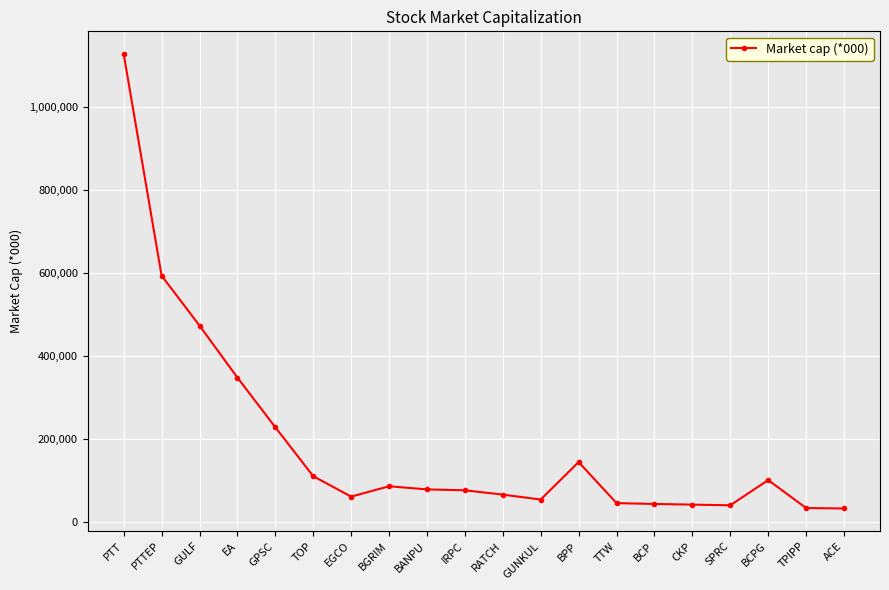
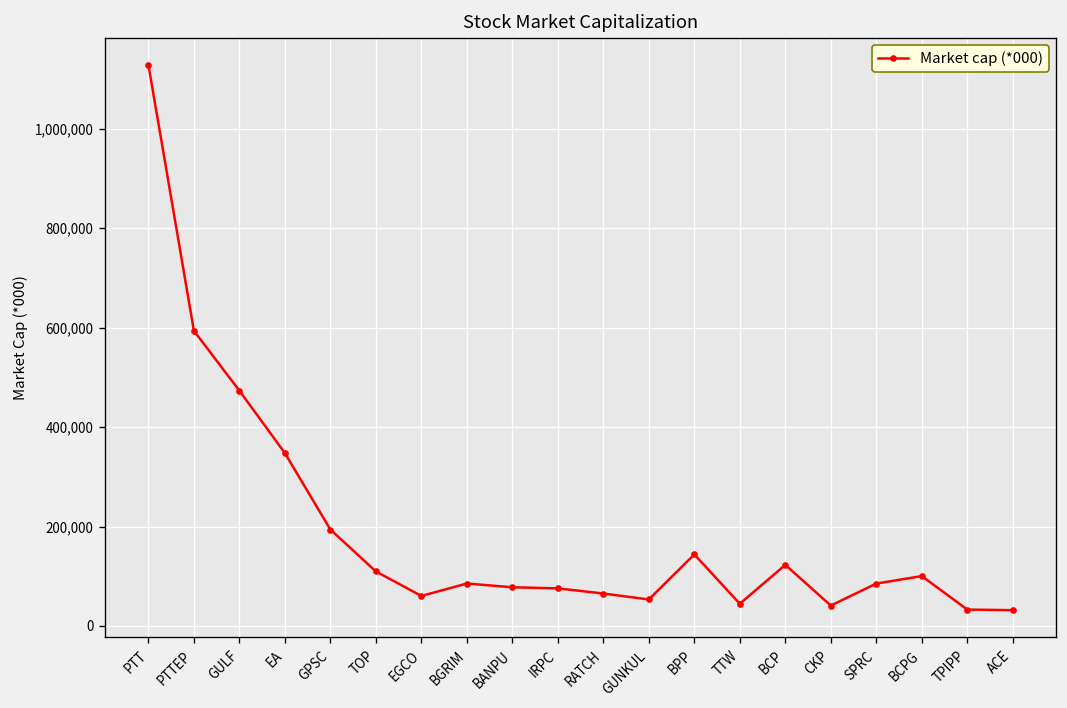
  {
    "PTT": "1,130,000",
    "PTTEP": "590,000",
    "GULF": "470,000",
    "EA": "350,000",
-   "GPSC": "230,000",
+   "GPSC": "190,000",
    "TOP": "110,000",
    "EGCO": "60,000",
    "BGRIM": "90,000",
    "BANPU": "80,000",
    "IRPC": "80,000",
    "RATCH": "70,000",
    "GUNKUL": "50,000",
    "BPP": "140,000",
    "TTW": "40,000",
-   "BCP": "40,000",
+   "BCP": "120,000",
    "CKP": "40,000",
-   "SPRC": "40,000",
+   "SPRC": "90,000",
    "BCPG": "100,000",
    "TPIPP": "30,000",
    "ACE": "30,000"
  }
